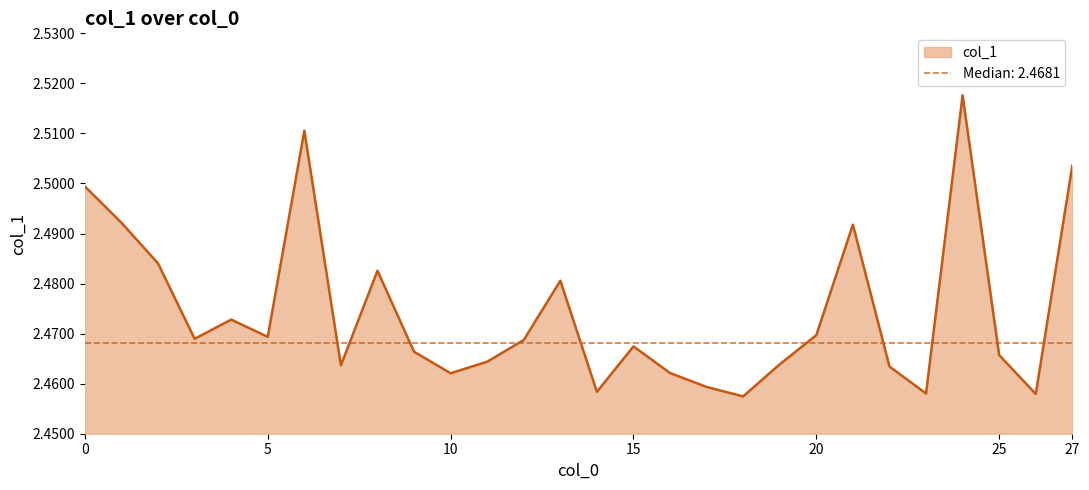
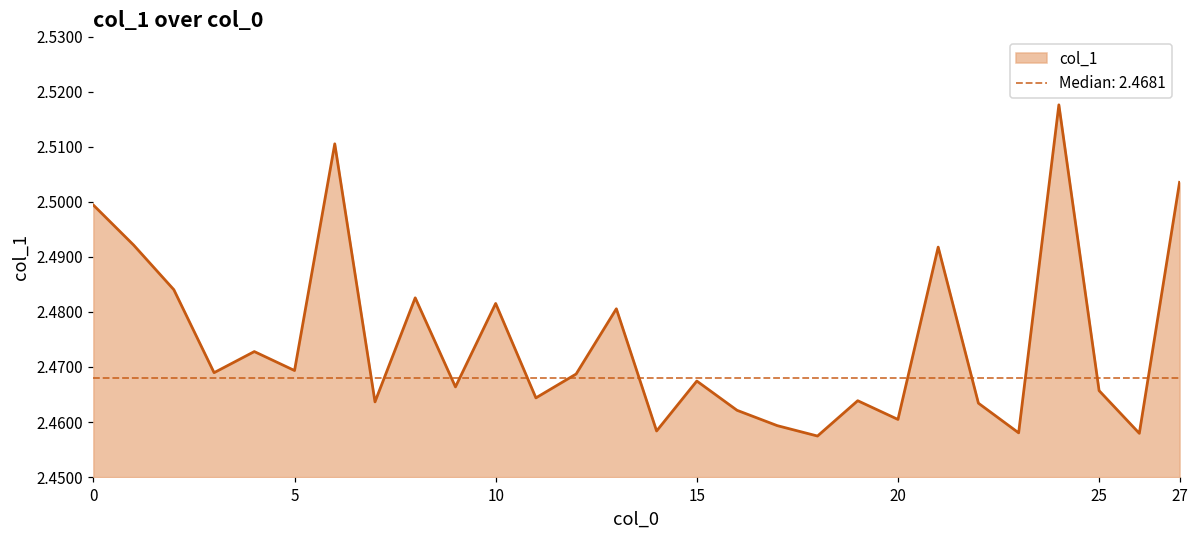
  {
    "0": 2.499,
    "5": 2.469,
-   "10": 2.462,
+   "10": 2.482,
    "15": 2.467,
-   "20": 2.470,
+   "20": 2.460,
    "25": 2.466,
    "27": 2.504
  }
